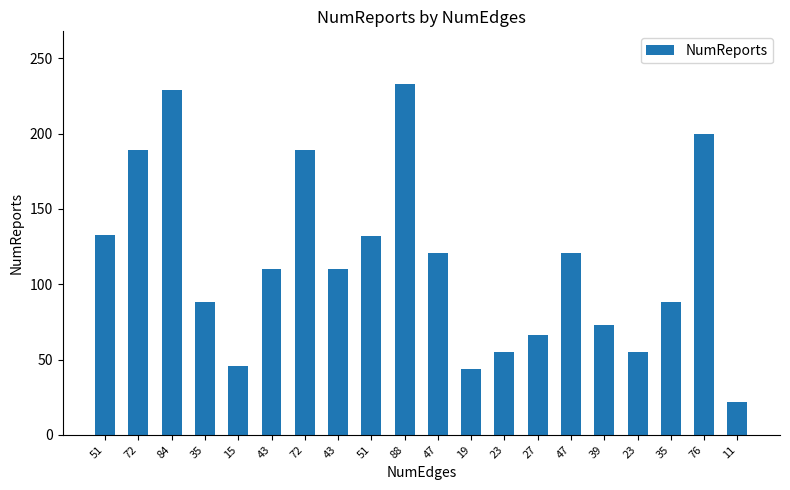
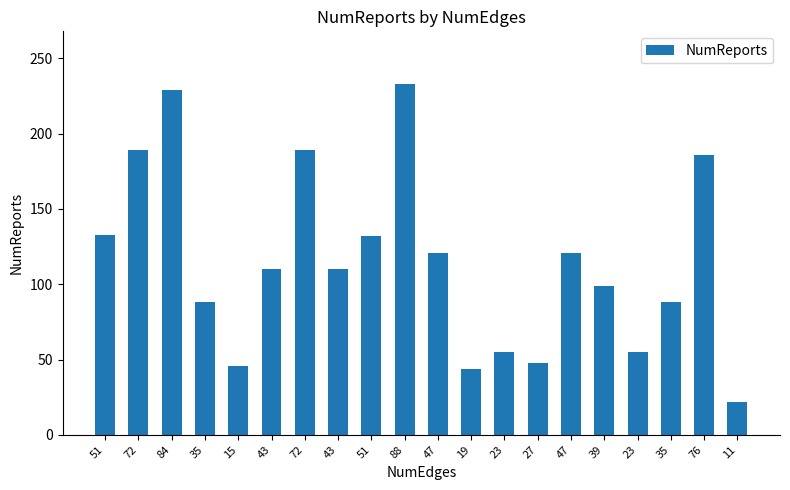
  {
    "84": 229,
    "15": 46,
    "88": 233,
    "19": 44,
-   "27": 66,
-   "39": 73,
-   "76": 200,
+   "27": 48,
+   "39": 99,
+   "76": 186,
    "11": 22
  }
